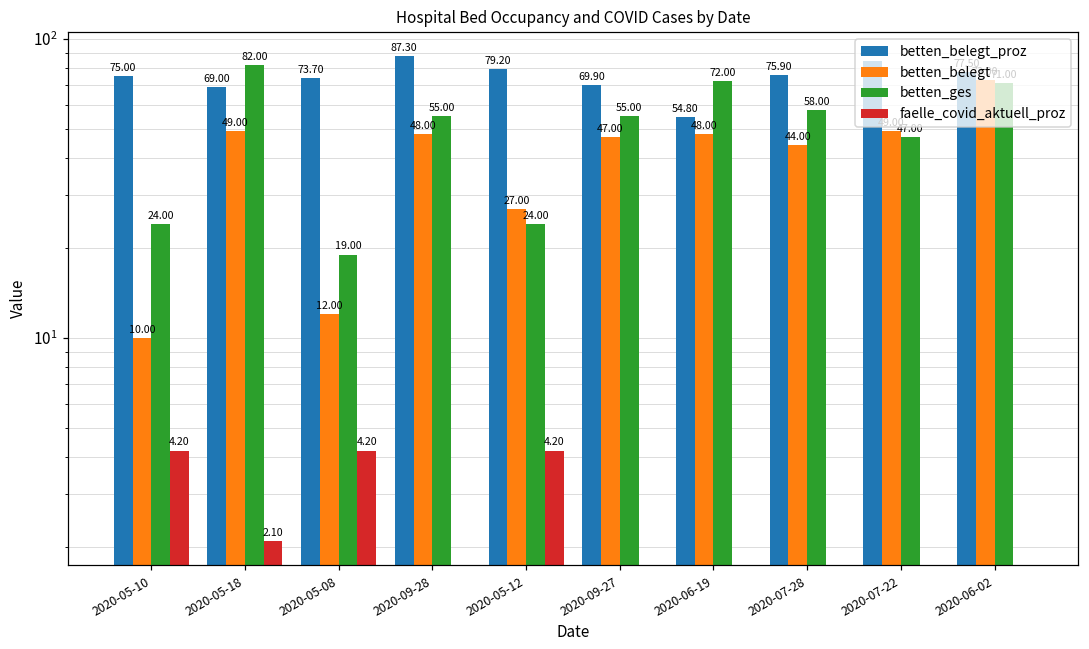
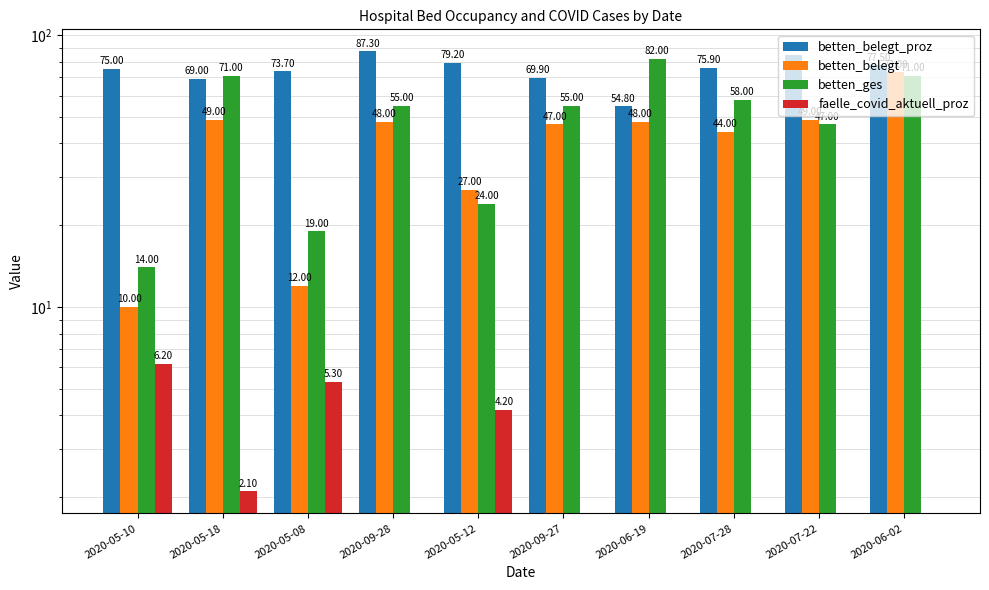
  {
    "betten_belegt_proz": {
      "2020-05-10": 75.00,
      "2020-05-18": 69.00,
      "2020-05-08": 73.70,
      "2020-09-28": 87.30,
      "2020-05-12": 79.20,
      "2020-09-27": 69.90,
      "2020-06-19": 54.80,
      "2020-07-28": 75.90
    },
    "betten_belegt": {
      "2020-05-10": 10.00,
      "2020-05-18": 49.00,
      "2020-05-08": 12.00,
      "2020-09-28": 48.00,
      "2020-05-12": 27.00,
      "2020-09-27": 47.00,
      "2020-06-19": 48.00,
      "2020-07-28": 44.00
    },
    "betten_ges": {
-     "2020-05-10": 24.00,
-     "2020-05-18": 82.00,
+     "2020-05-10": 14.00,
+     "2020-05-18": 71.00,
      "2020-05-08": 19.00,
      "2020-09-28": 55.00,
      "2020-05-12": 24.00,
      "2020-09-27": 55.00,
-     "2020-06-19": 72.00,
+     "2020-06-19": 82.00,
      "2020-07-28": 58.00
    },
    "faelle_covid_aktuell_proz": {
-     "2020-05-10": 4.20,
+     "2020-05-10": 6.20,
      "2020-05-18": 2.10,
-     "2020-05-08": 4.20,
+     "2020-05-08": 5.30,
      "2020-05-12": 4.20
    }
  }
